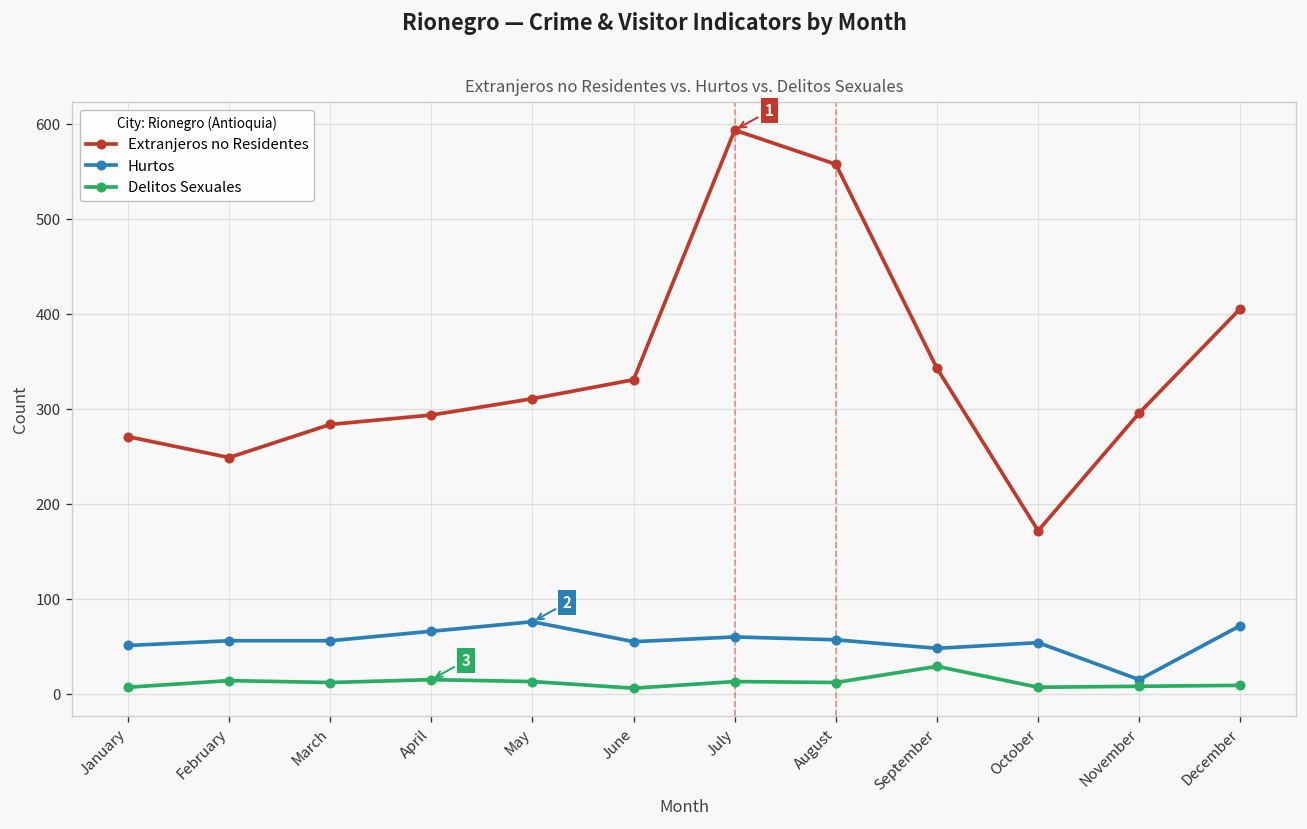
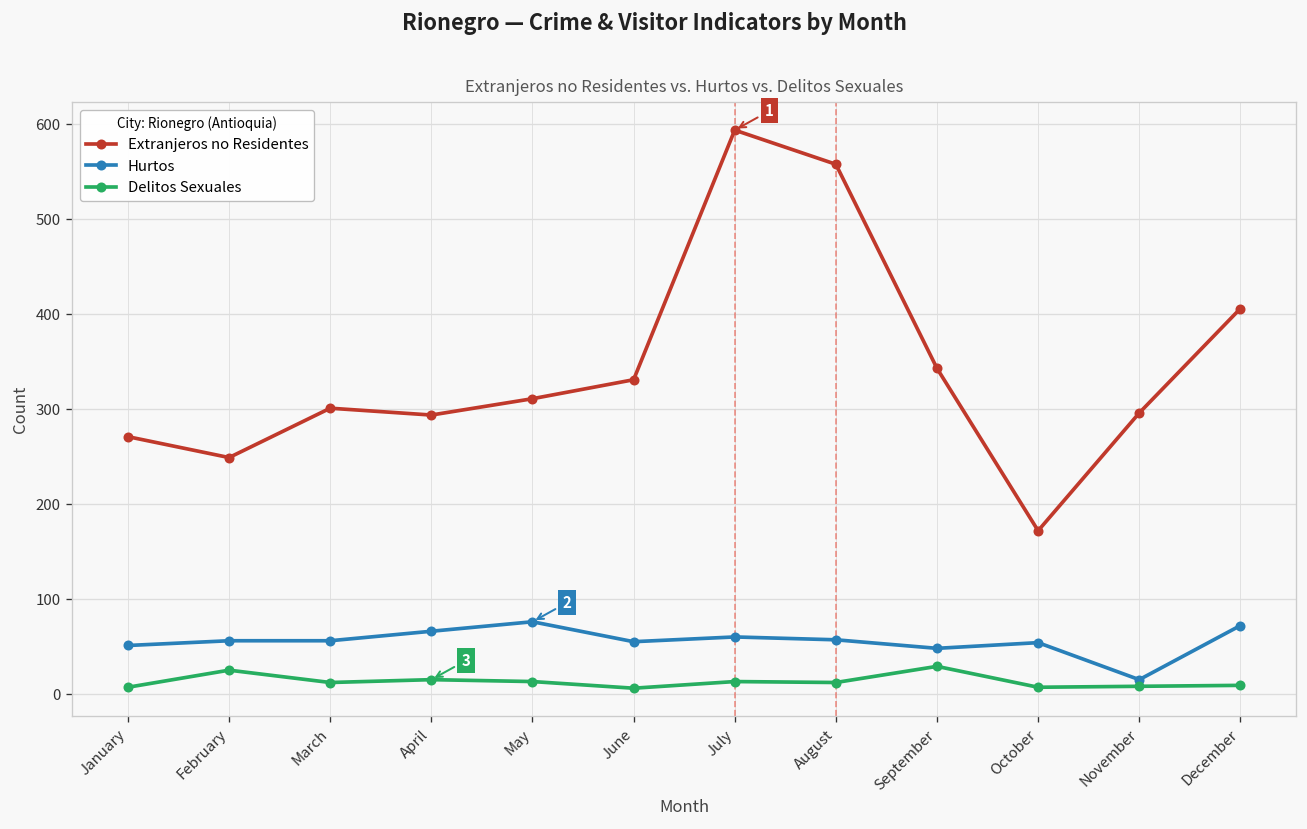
  {
    "Extranjeros no Residentes": {
      "January": 270,
      "February": 250,
-     "March": 280,
+     "March": 300,
      "April": 290,
      "May": 310,
      "June": 330,
      "July": 590,
      "August": 560,
      "September": 340,
      "October": 170,
      "November": 300,
      "December": 410
    },
    "Hurtos": {
      "January": 50,
      "February": 60,
      "March": 60,
      "April": 70,
      "May": 80,
      "June": 60,
      "July": 60,
      "August": 60,
      "September": 50,
      "October": 50,
      "November": 20,
      "December": 70
    },
    "Delitos Sexuales": {
      "January": 10,
-     "February": 10,
+     "February": 30,
      "March": 10,
      "April": 20,
      "May": 10,
      "June": 10,
      "July": 10,
      "August": 10,
      "September": 30,
      "October": 10,
      "November": 10,
      "December": 10
    }
  }
